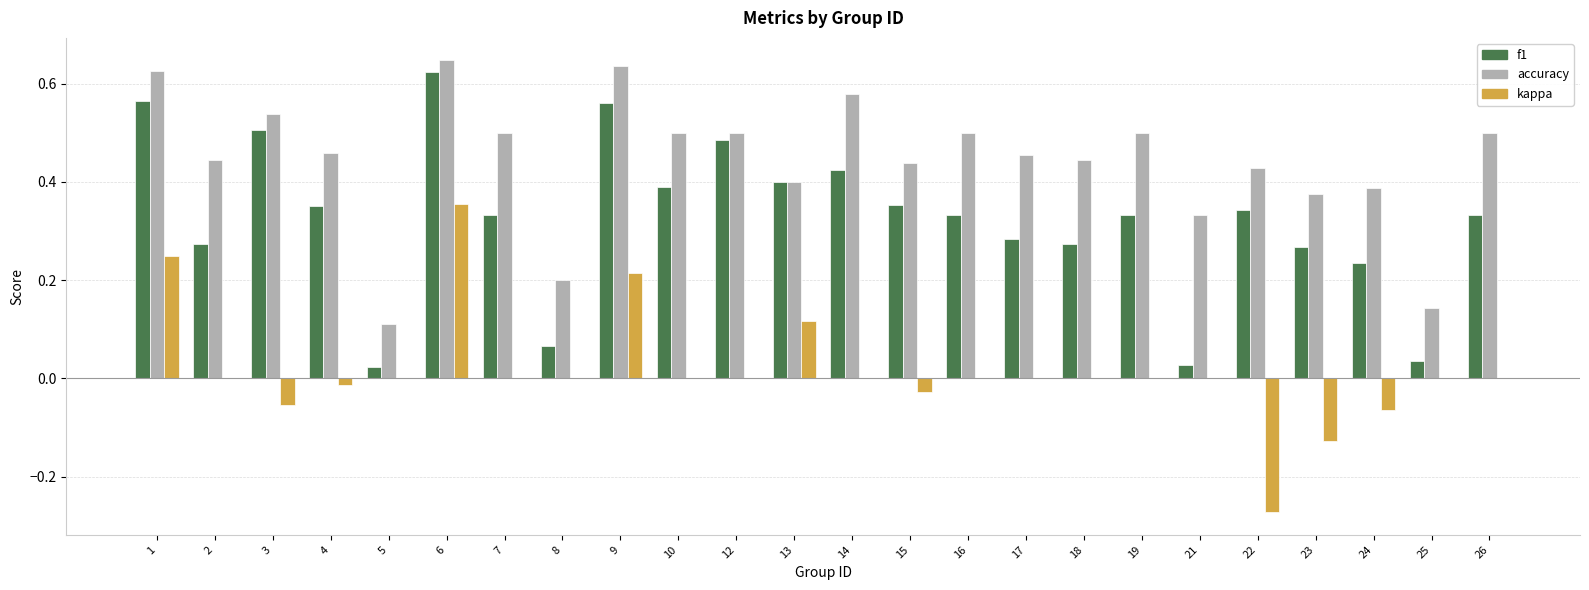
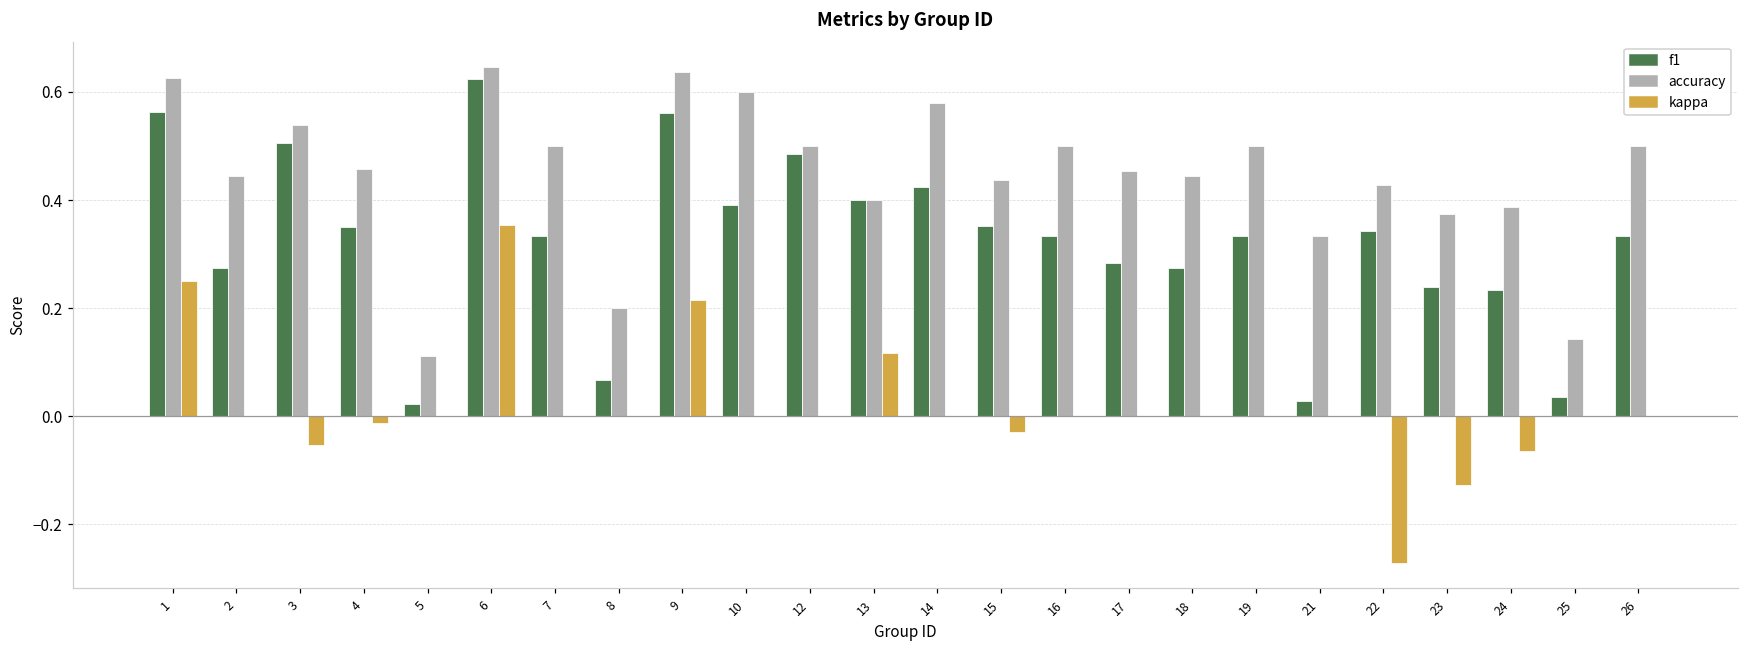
  {
    "f1": {
      "1": 0.56,
      "2": 0.27,
      "3": 0.51,
      "4": 0.35,
      "5": 0.02,
      "6": 0.62,
      "7": 0.33,
      "8": 0.07,
      "9": 0.56,
      "10": 0.39,
      "12": 0.49,
      "13": 0.40,
      "14": 0.42,
      "15": 0.35,
      "16": 0.33,
      "17": 0.28,
      "18": 0.27,
      "19": 0.33,
      "21": 0.03,
      "22": 0.34,
-     "23": 0.27,
+     "23": 0.24,
      "24": 0.23,
      "25": 0.04,
      "26": 0.33
    },
    "accuracy": {
      "1": 0.63,
      "2": 0.44,
      "3": 0.54,
      "4": 0.46,
      "5": 0.11,
      "6": 0.65,
      "7": 0.5,
      "8": 0.2,
      "9": 0.64,
-     "10": 0.5,
+     "10": 0.6,
      "12": 0.5,
      "13": 0.4,
      "14": 0.58,
      "15": 0.44,
      "16": 0.5,
      "17": 0.45,
      "18": 0.44,
      "19": 0.5,
      "21": 0.33,
      "22": 0.43,
      "23": 0.38,
      "24": 0.39,
      "25": 0.14,
      "26": 0.5
    },
    "kappa": {
      "1": 0.25,
      "2": 0.00,
      "3": -0.05,
      "4": -0.01,
      "5": 0.00,
      "6": 0.35,
      "7": 0.00,
      "8": 0.00,
      "9": 0.21,
      "10": 0.00,
      "12": 0.00,
      "13": 0.12,
      "14": 0.00,
      "15": -0.03,
      "16": 0.00,
      "17": 0.00,
      "18": 0.00,
      "19": 0.00,
      "21": 0.00,
      "22": -0.27,
      "23": -0.13,
      "24": -0.07,
      "25": 0.00,
      "26": 0.00
    }
  }
